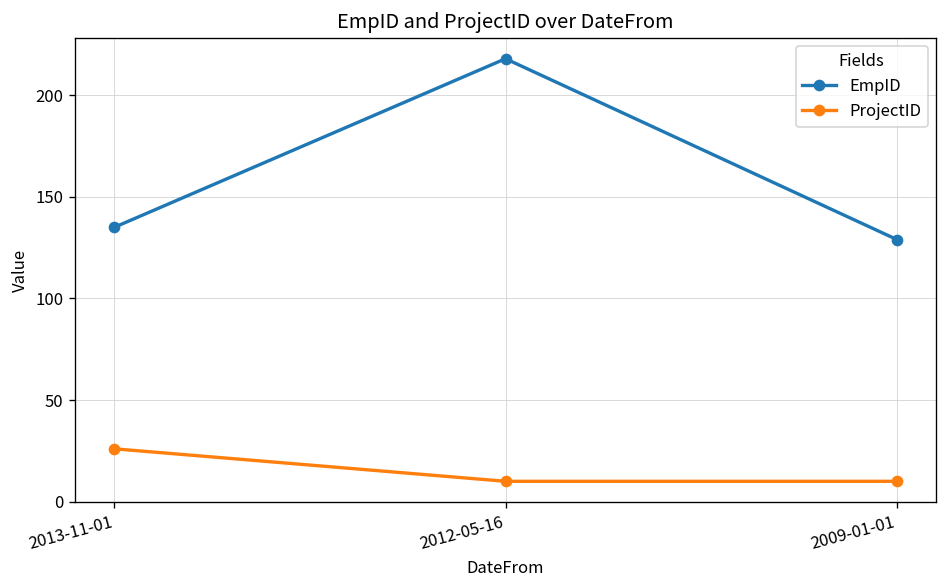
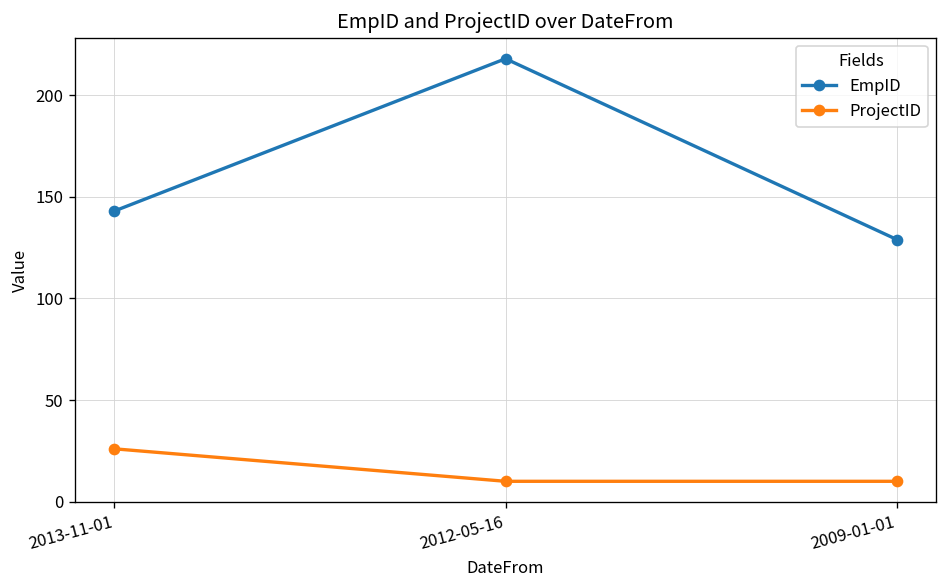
  {
    "EmpID": {
-     "2013-11-01": 135,
+     "2013-11-01": 143,
      "2012-05-16": 218,
      "2009-01-01": 129
    },
    "ProjectID": {
      "2013-11-01": 26,
      "2012-05-16": 10,
      "2009-01-01": 10
    }
  }
